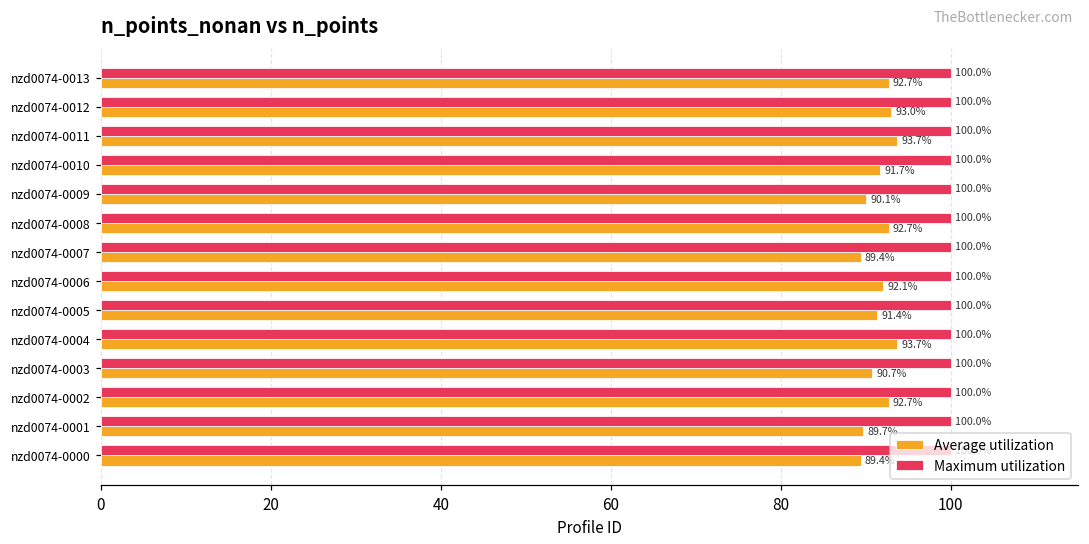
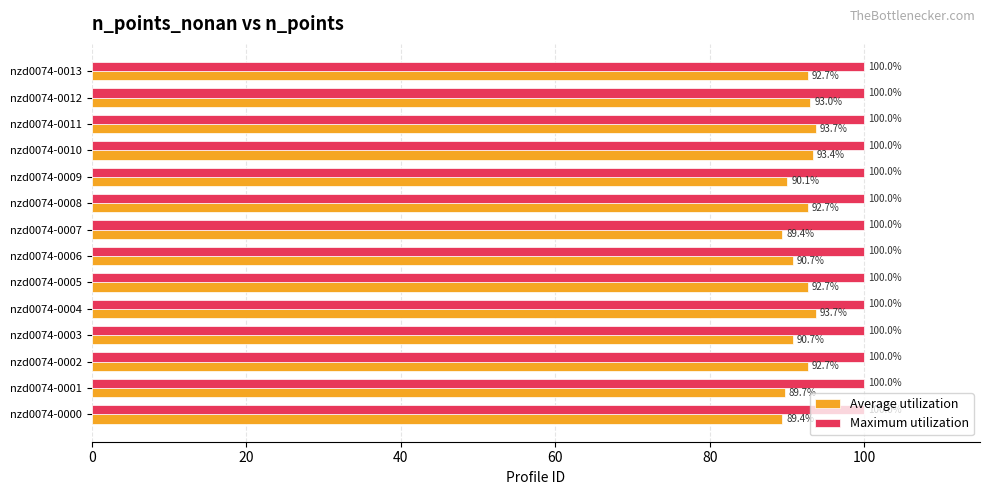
  {
    "Average utilization": {
      "nzd0074-0013": "92.7%",
      "nzd0074-0012": "93.0%",
      "nzd0074-0011": "93.7%",
-     "nzd0074-0010": "91.7%",
+     "nzd0074-0010": "93.4%",
      "nzd0074-0009": "90.1%",
      "nzd0074-0008": "92.7%",
      "nzd0074-0007": "89.4%",
-     "nzd0074-0006": "92.1%",
-     "nzd0074-0005": "91.4%",
+     "nzd0074-0006": "90.7%",
+     "nzd0074-0005": "92.7%",
      "nzd0074-0004": "93.7%",
      "nzd0074-0003": "90.7%",
      "nzd0074-0002": "92.7%"
    },
    "Maximum utilization": {
      "nzd0074-0013": "100.0%",
      "nzd0074-0012": "100.0%",
      "nzd0074-0011": "100.0%",
      "nzd0074-0010": "100.0%",
      "nzd0074-0009": "100.0%",
      "nzd0074-0008": "100.0%",
      "nzd0074-0007": "100.0%",
      "nzd0074-0006": "100.0%",
      "nzd0074-0005": "100.0%",
      "nzd0074-0004": "100.0%",
      "nzd0074-0003": "100.0%",
      "nzd0074-0002": "100.0%",
      "nzd0074-0001": "100.0%"
    }
  }
